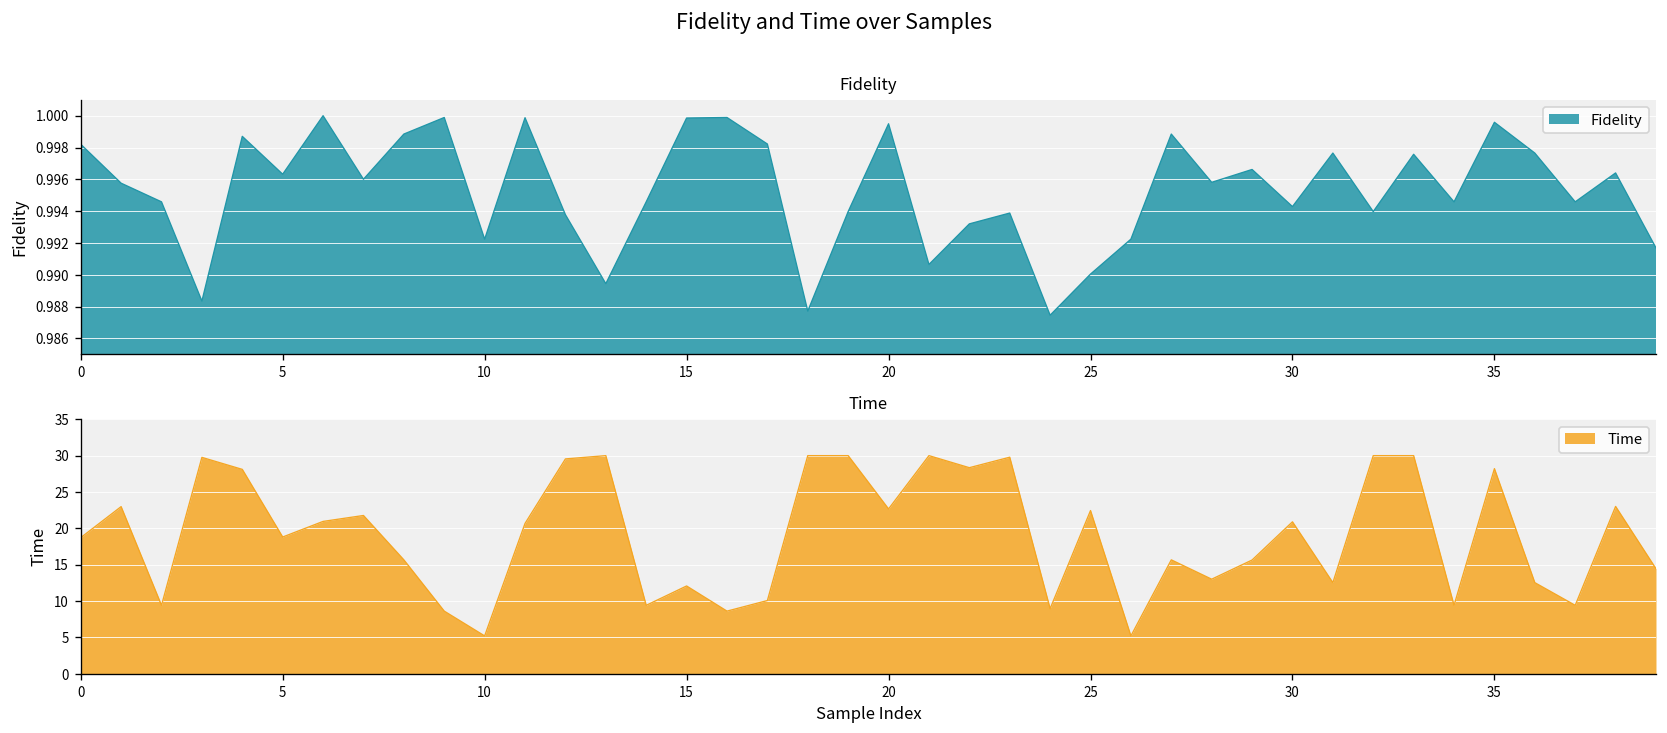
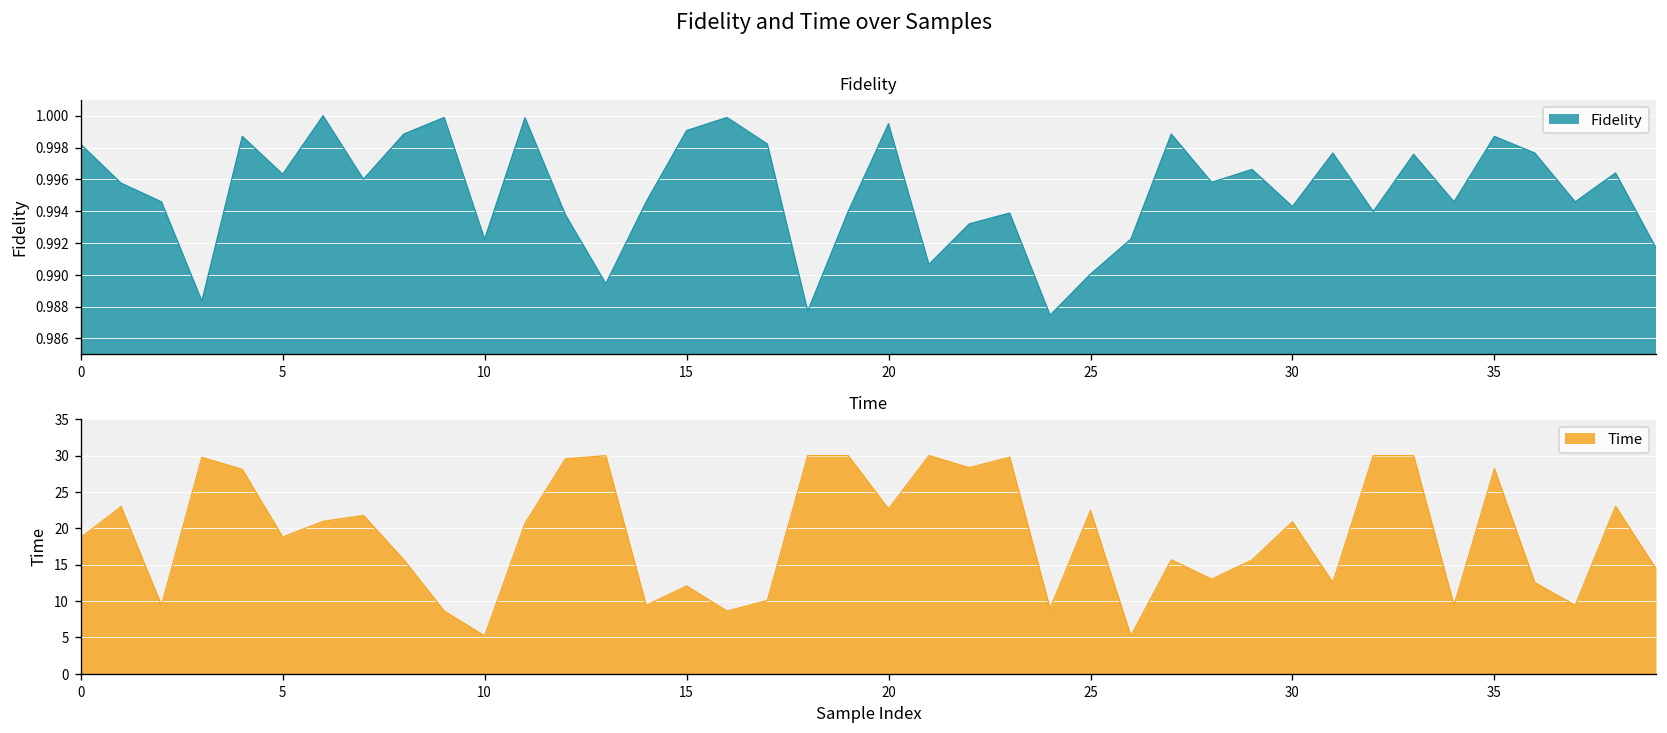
  {
    "Fidelity": {
      "0": 0.9982,
      "5": 0.9963,
      "10": 0.9922,
-     "15": 0.9999,
+     "15": 0.9991,
      "20": 0.9995,
      "25": 0.9900,
      "30": 0.9943,
-     "35": 0.9996
+     "35": 0.9987
    },
    "Time": {
      "0": 19,
      "5": 19,
      "10": 5,
      "15": 12,
      "20": 23,
      "25": 22,
      "30": 21,
      "35": 28
    }
  }
